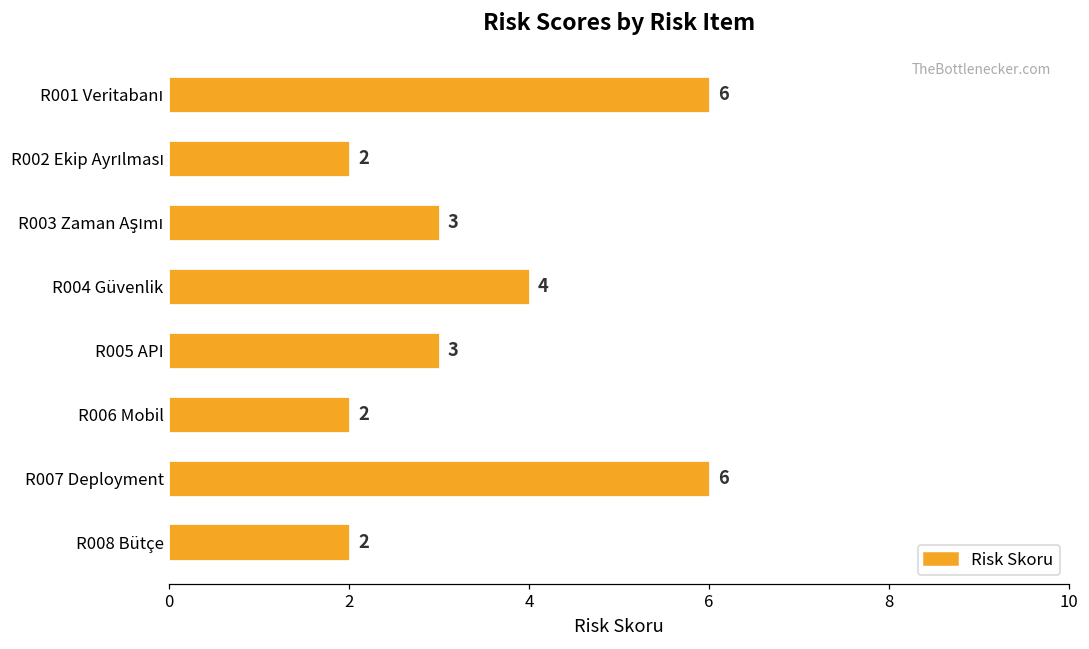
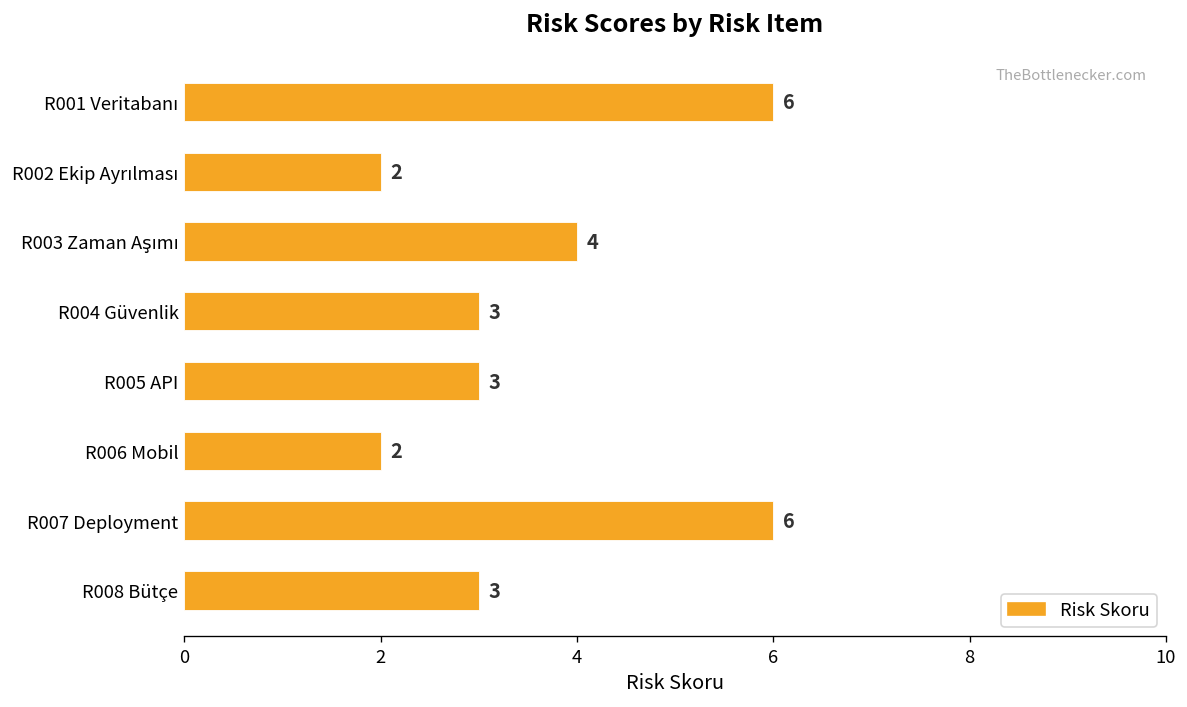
  {
    "R001 Veritabanı": 6,
    "R002 Ekip Ayrılması": 2,
-   "R003 Zaman Aşımı": 3,
-   "R004 Güvenlik": 4,
+   "R003 Zaman Aşımı": 4,
+   "R004 Güvenlik": 3,
    "R005 API": 3,
    "R006 Mobil": 2,
    "R007 Deployment": 6,
-   "R008 Bütçe": 2
+   "R008 Bütçe": 3
  }
